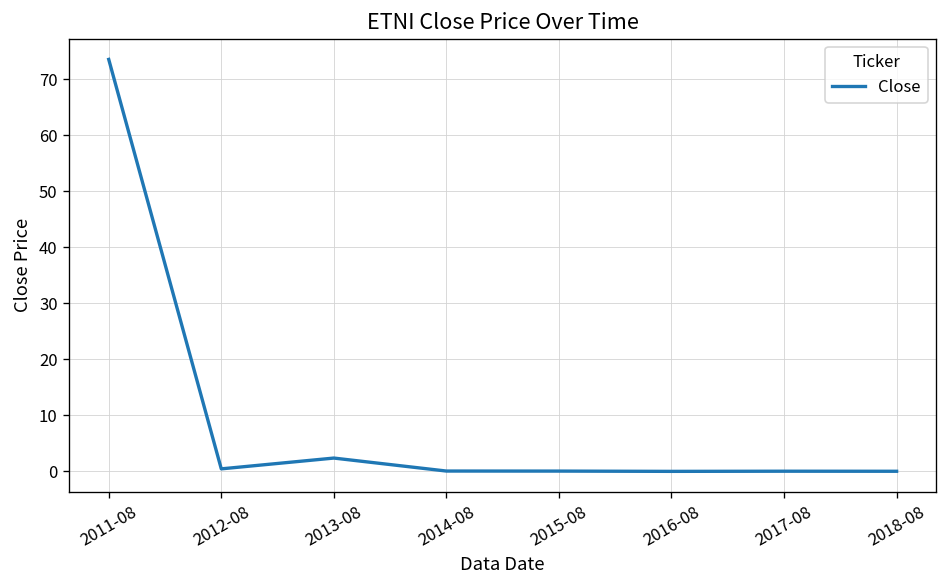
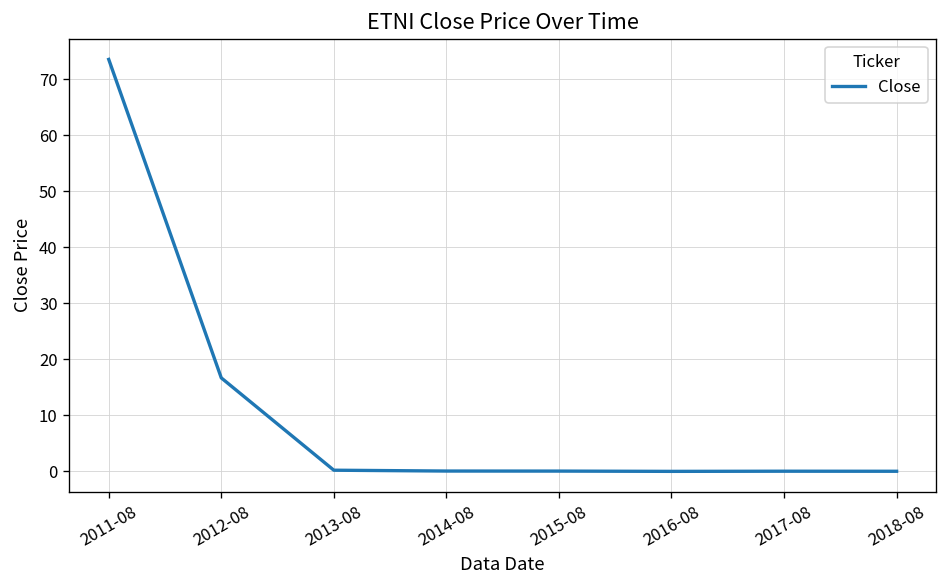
  {
    "2011-08": 74,
-   "2012-08": 0,
-   "2013-08": 2,
+   "2012-08": 17,
+   "2013-08": 0,
    "2014-08": 0,
    "2015-08": 0,
    "2016-08": 0,
    "2017-08": 0,
    "2018-08": 0
  }
